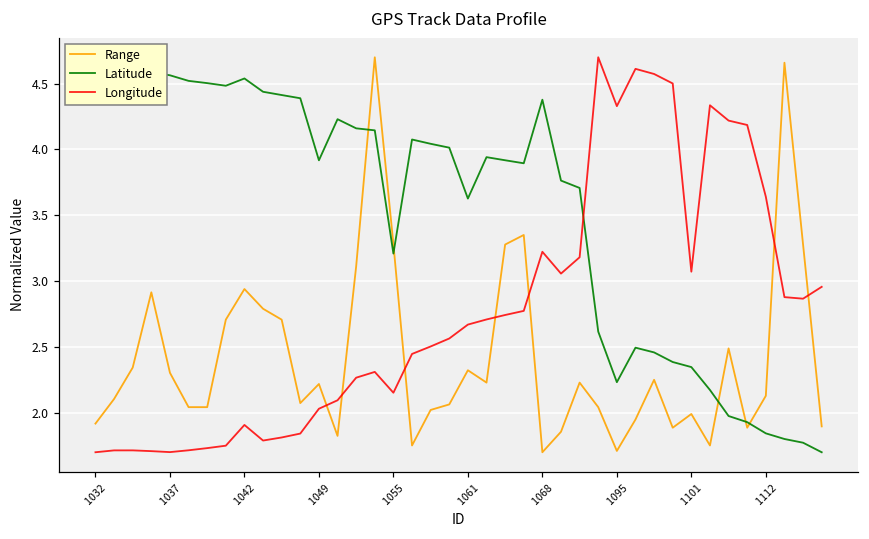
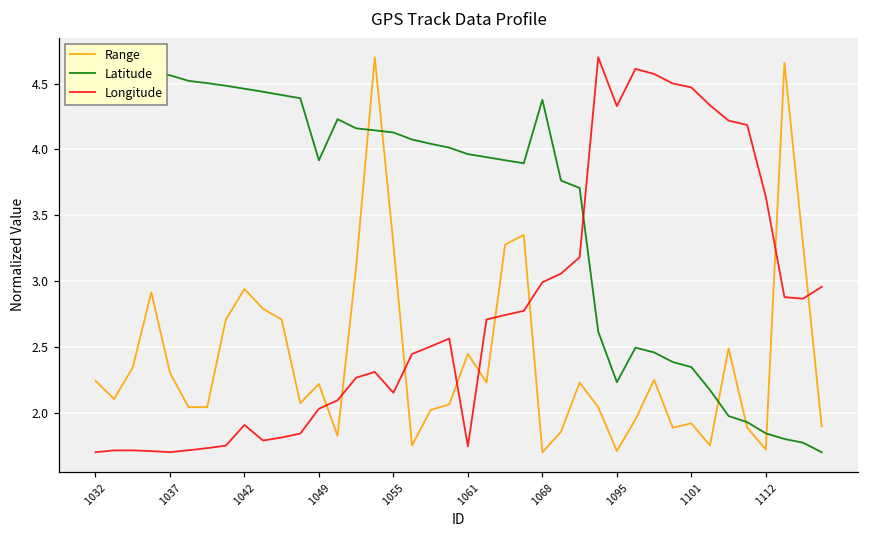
  {
    "Range": {
-     "1032": 1.92,
+     "1032": 2.24,
      "1037": 2.30,
      "1042": 2.94,
      "1049": 2.22,
      "1055": 3.28,
-     "1061": 2.32,
+     "1061": 2.45,
      "1068": 1.70,
      "1095": 1.71,
-     "1101": 1.99,
-     "1112": 2.13
+     "1101": 1.92,
+     "1112": 1.72
    },
    "Latitude": {
      "1037": 4.56,
-     "1042": 4.54,
+     "1042": 4.46,
      "1049": 3.92,
-     "1055": 3.21,
-     "1061": 3.63,
+     "1055": 4.13,
+     "1061": 3.96,
      "1068": 4.38,
      "1095": 2.23,
      "1101": 2.35,
      "1112": 1.84
    },
    "Longitude": {
      "1032": 1.70,
      "1037": 1.70,
      "1042": 1.91,
      "1049": 2.03,
      "1055": 2.15,
-     "1061": 2.67,
-     "1068": 3.22,
+     "1061": 1.74,
+     "1068": 2.99,
      "1095": 4.33,
-     "1101": 3.07,
+     "1101": 4.47,
      "1112": 3.64
    }
  }
